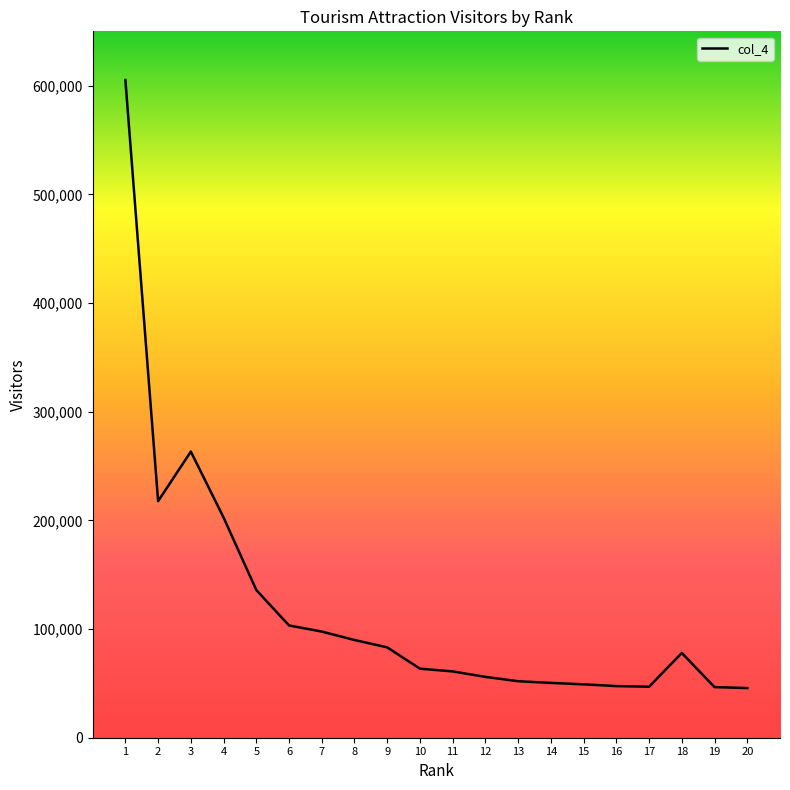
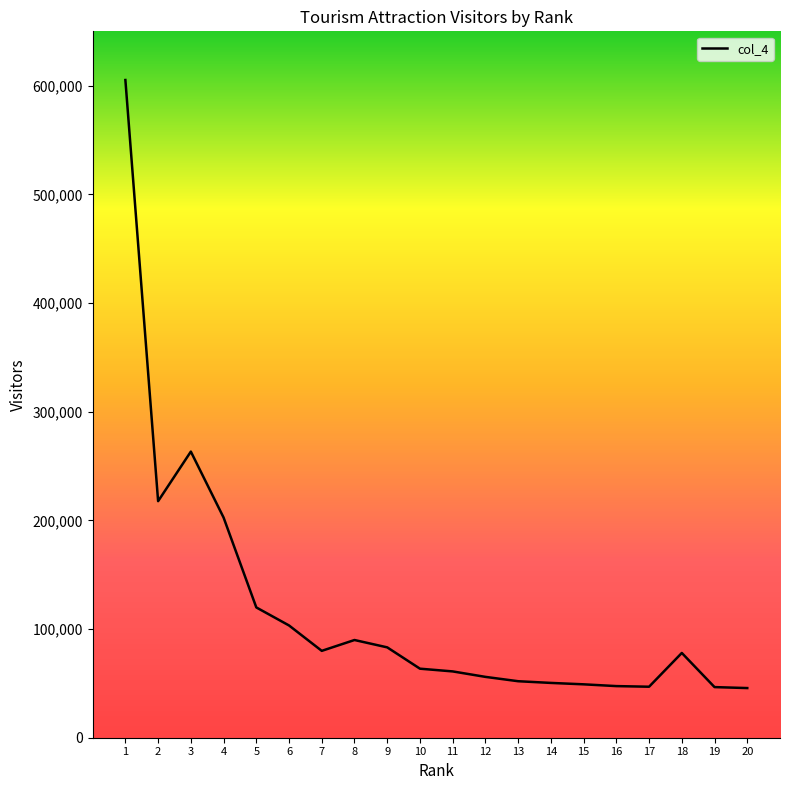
  {
    "1": "605,000",
    "2": "218,000",
    "3": "263,000",
    "4": "203,000",
-   "5": "136,000",
+   "5": "120,000",
    "6": "103,000",
-   "7": "98,000",
+   "7": "80,000",
    "8": "90,000",
    "9": "83,000",
    "10": "64,000",
    "11": "61,000",
    "12": "56,000",
    "13": "52,000",
    "14": "50,000",
    "15": "49,000",
    "16": "48,000",
    "17": "47,000",
    "18": "78,000",
    "19": "47,000",
    "20": "46,000"
  }
